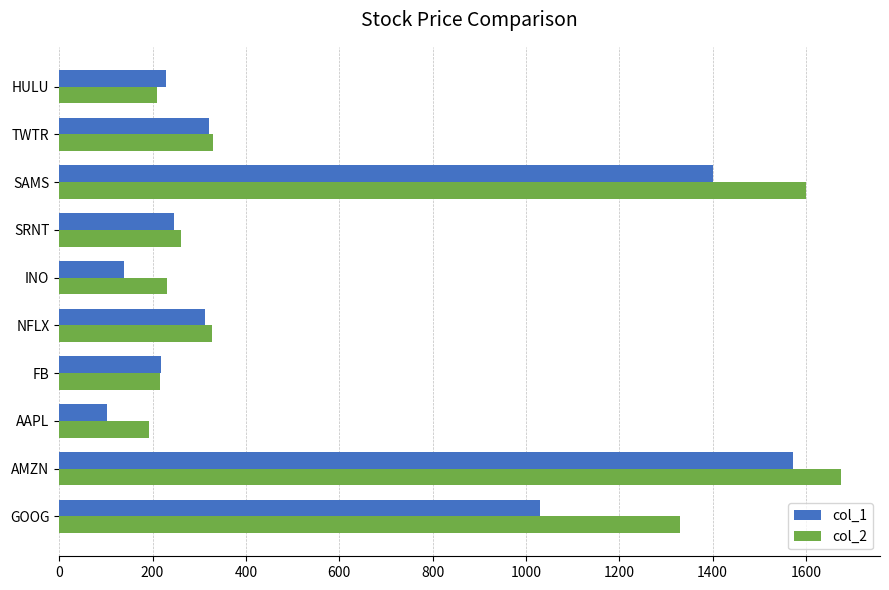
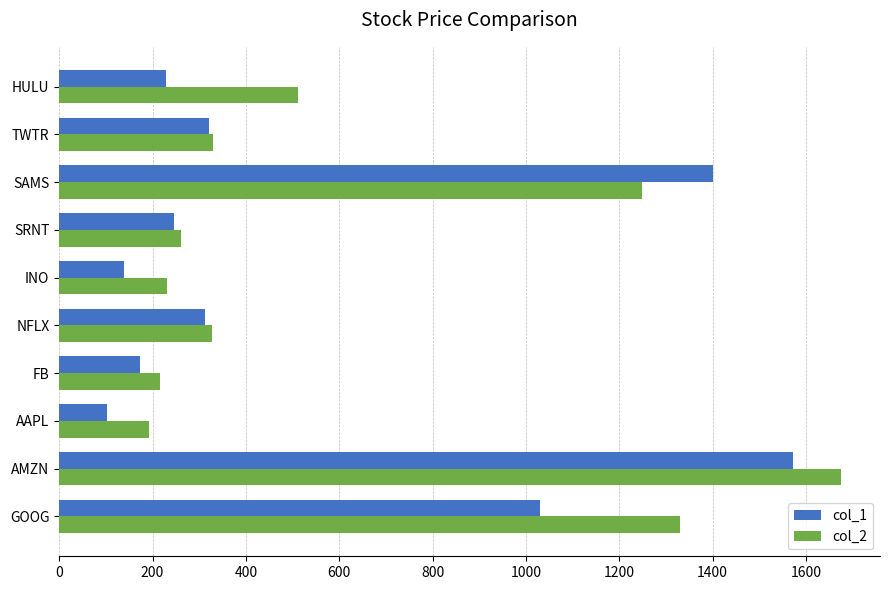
  {
    "col_1": {
      "HULU": 230,
      "TWTR": 320,
      "SAMS": 1400,
      "SRNT": 250,
      "INO": 140,
      "NFLX": 310,
-     "FB": 220,
+     "FB": 170,
      "AAPL": 100,
      "AMZN": 1570,
      "GOOG": 1030
    },
    "col_2": {
-     "HULU": 210,
+     "HULU": 510,
      "TWTR": 330,
-     "SAMS": 1600,
+     "SAMS": 1250,
      "SRNT": 260,
      "INO": 230,
      "NFLX": 330,
      "FB": 220,
      "AAPL": 190,
      "AMZN": 1680,
      "GOOG": 1330
    }
  }
